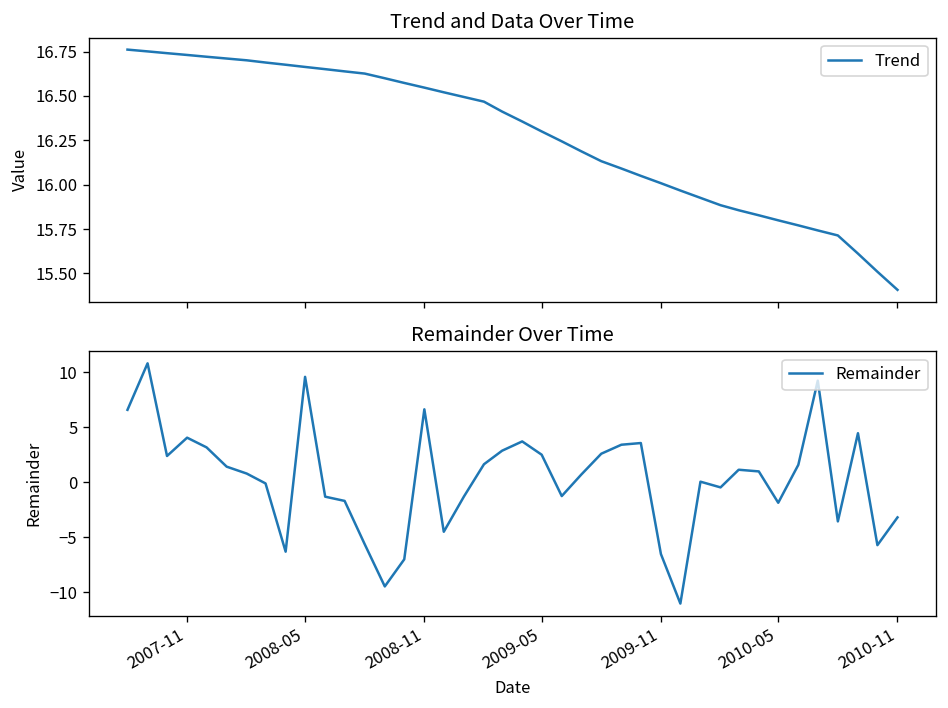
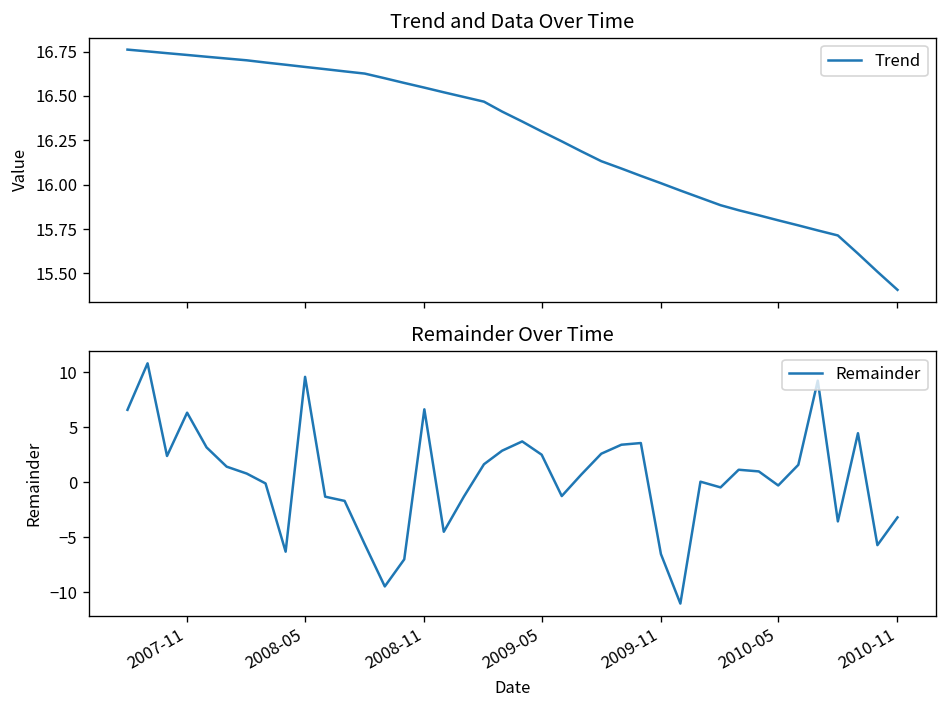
  {
    "Remainder Over Time": {
-     "2007-11": 4,
+     "2007-11": 6,
      "2008-05": 10,
      "2008-11": 7,
      "2009-05": 2,
      "2009-11": -7,
-     "2010-05": -2,
+     "2010-05": 0,
      "2010-11": -3
    }
  }
